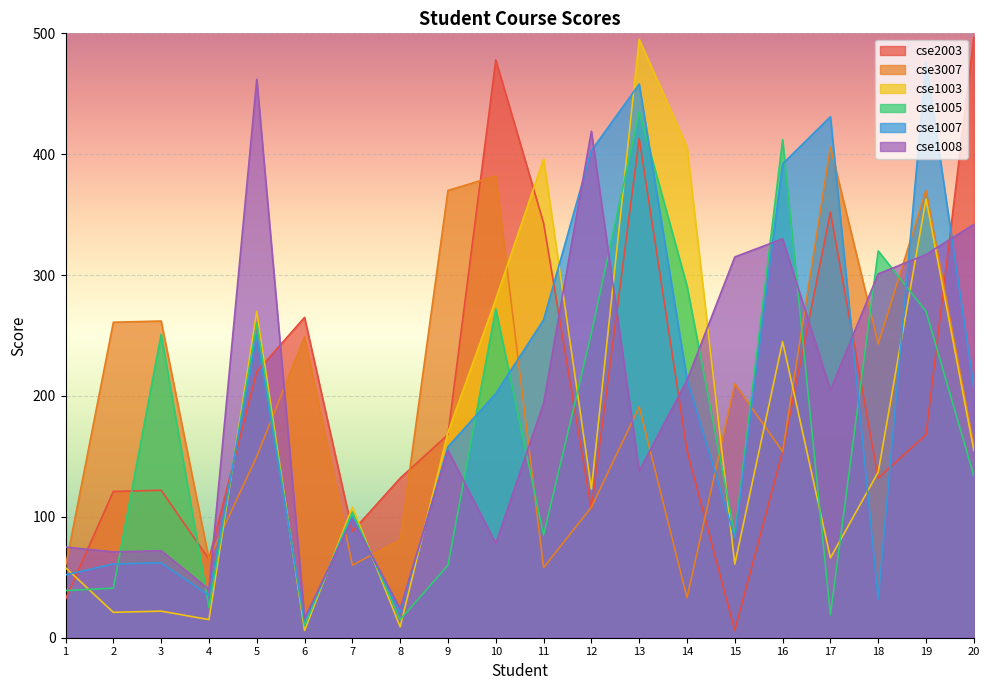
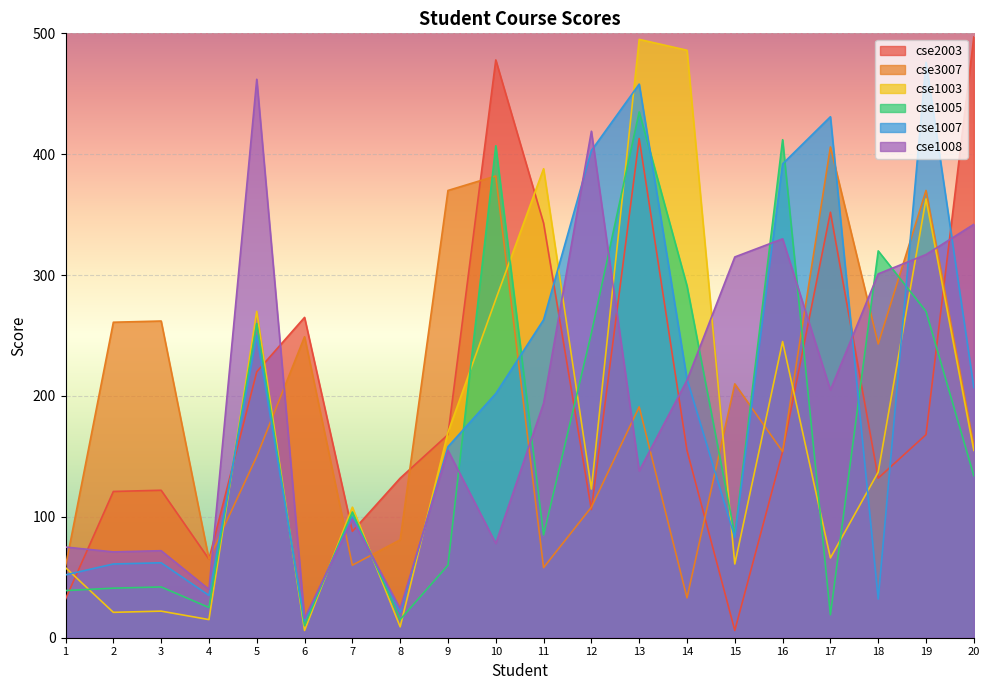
  {
    "cse1003": {
      "2": 21,
      "3": 22,
      "4": 15,
      "5": 270,
      "6": 6,
      "7": 108,
      "8": 9,
      "10": 280,
-     "11": 396,
+     "11": 388,
      "12": 123,
      "13": 495,
-     "14": 406,
+     "14": 486,
      "15": 61,
      "16": 245,
      "17": 66,
      "18": 137,
      "19": 363,
      "20": 155
    },
    "cse1005": {
      "1": 39,
      "2": 41,
-     "3": 251,
+     "3": 42,
      "4": 25,
      "5": 260,
      "6": 10,
      "7": 104,
      "8": 15,
      "9": 60,
-     "10": 272,
+     "10": 407,
      "11": 85,
      "12": 252,
      "13": 435,
      "14": 291,
      "16": 412,
      "17": 19,
      "18": 320,
      "19": 270,
      "20": 134
    },
    "cse1007": {
      "1": 52,
      "2": 61,
      "3": 62,
      "4": 35,
      "5": 250,
      "8": 21,
      "9": 158,
      "10": 202,
      "11": 263,
      "12": 403,
      "13": 458,
      "16": 392,
      "17": 431,
      "18": 32,
      "20": 207
    },
    "cse1008": {
      "1": 75,
      "2": 71,
      "3": 72,
      "4": 40,
      "5": 462,
      "8": 24,
      "9": 155,
      "10": 78,
      "11": 194,
      "12": 419,
      "13": 138,
      "15": 315,
      "16": 330,
      "17": 205,
      "18": 301,
      "19": 317,
      "20": 342
    }
  }
